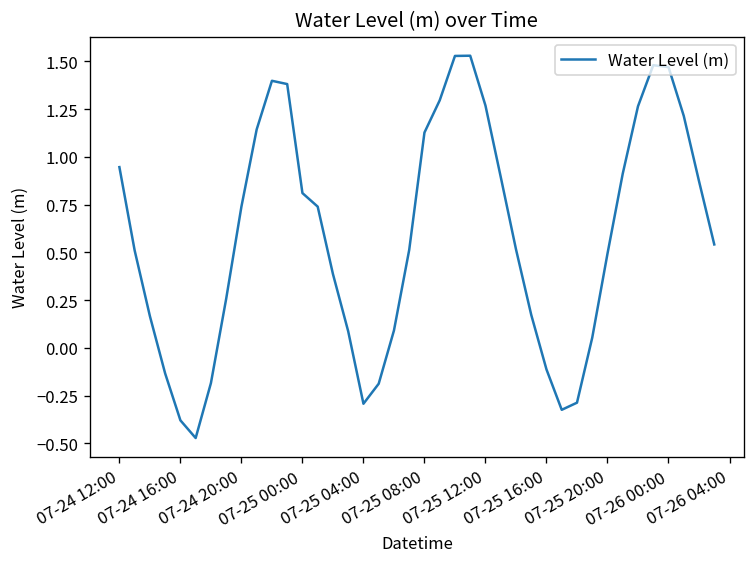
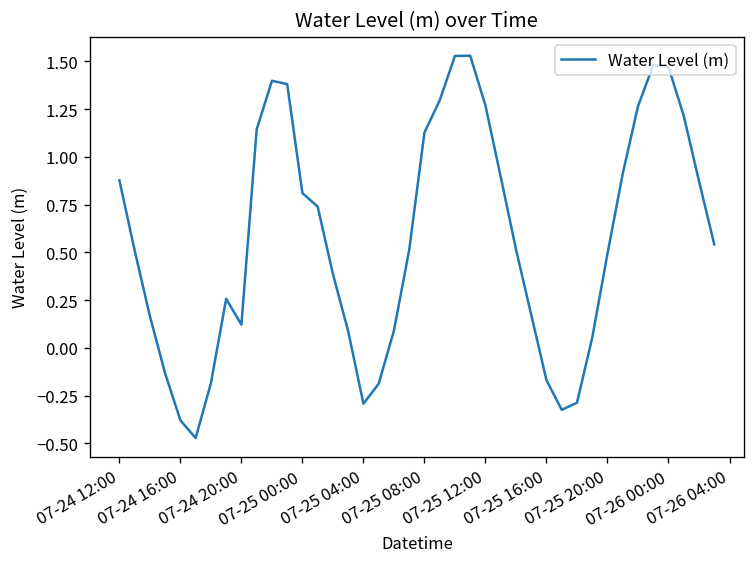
  {
-   "07-24 12:00": 0.95,
+   "07-24 12:00": 0.88,
    "07-24 16:00": -0.38,
-   "07-24 20:00": 0.74,
+   "07-24 20:00": 0.12,
    "07-25 00:00": 0.81,
    "07-25 04:00": -0.29,
    "07-25 08:00": 1.13,
    "07-25 12:00": 1.27,
-   "07-25 16:00": -0.11,
+   "07-25 16:00": -0.17,
    "07-25 20:00": 0.49
  }
